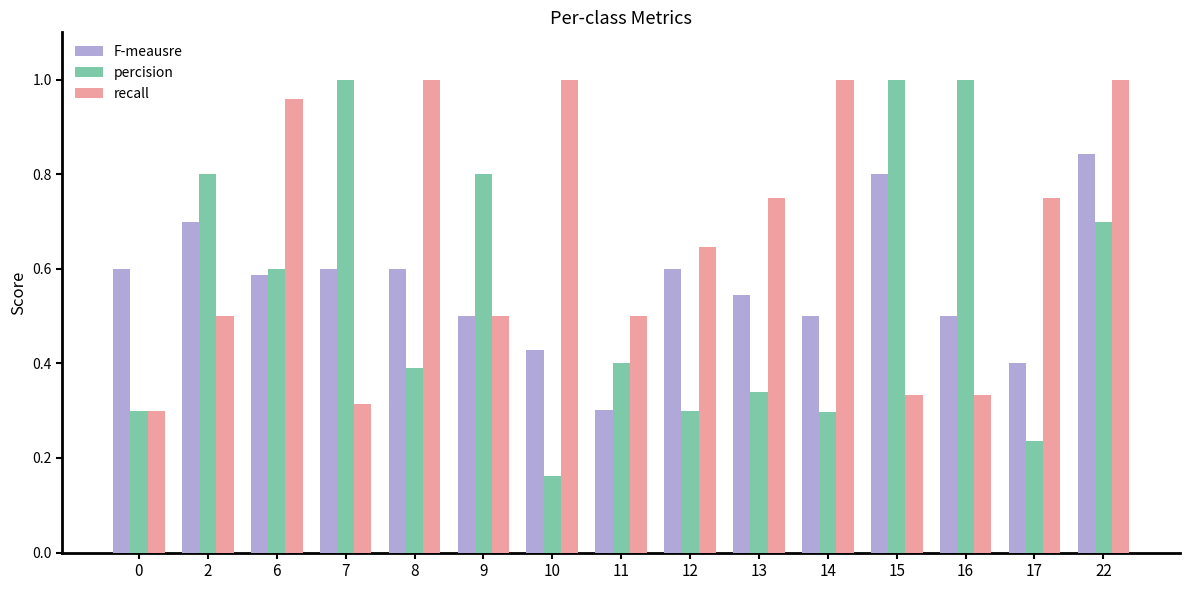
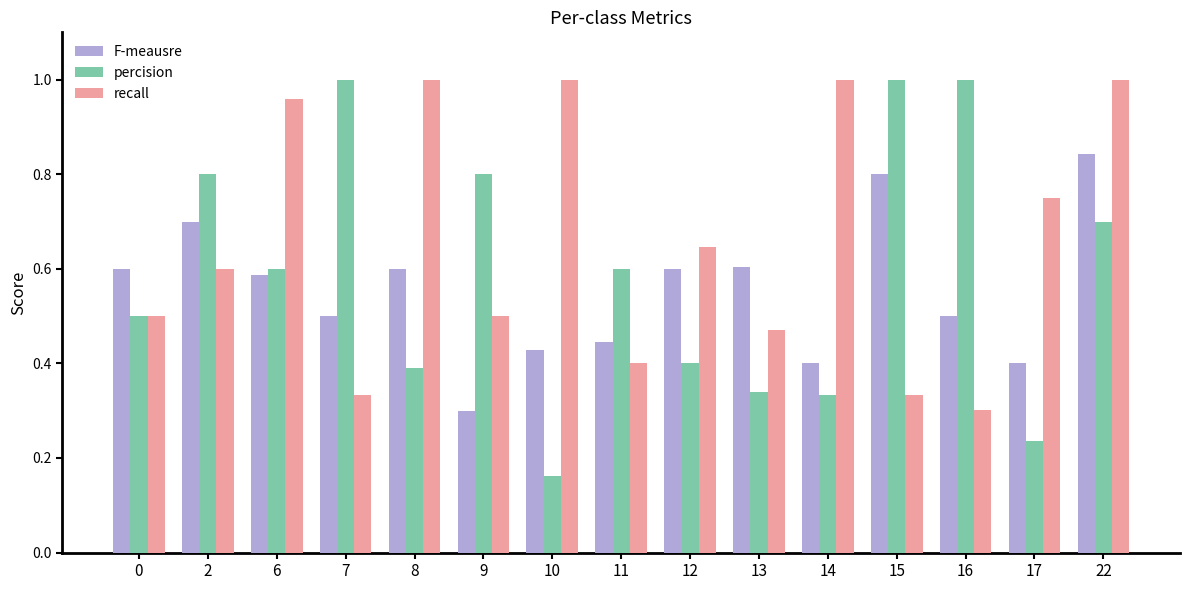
  {
    "F-meausre": {
      "0": 0.60,
      "2": 0.70,
      "6": 0.59,
-     "7": 0.6,
+     "7": 0.5,
      "8": 0.60,
-     "9": 0.5,
+     "9": 0.3,
      "10": 0.43,
-     "11": 0.30,
+     "11": 0.44,
      "12": 0.60,
-     "13": 0.55,
-     "14": 0.5,
+     "13": 0.60,
+     "14": 0.4,
      "15": 0.80,
      "16": 0.50,
      "17": 0.40,
      "22": 0.84
    },
    "percision": {
-     "0": 0.3,
+     "0": 0.5,
      "2": 0.80,
      "6": 0.60,
      "7": 1.00,
      "8": 0.39,
      "9": 0.80,
      "10": 0.16,
-     "11": 0.4,
-     "12": 0.3,
+     "11": 0.6,
+     "12": 0.4,
      "13": 0.34,
-     "14": 0.30,
+     "14": 0.33,
      "15": 1.00,
      "16": 1.00,
      "17": 0.24,
      "22": 0.70
    },
    "recall": {
-     "0": 0.3,
-     "2": 0.5,
+     "0": 0.5,
+     "2": 0.6,
      "6": 0.96,
-     "7": 0.31,
+     "7": 0.33,
      "8": 1.00,
      "9": 0.50,
      "10": 1.00,
-     "11": 0.5,
+     "11": 0.4,
      "12": 0.65,
-     "13": 0.75,
+     "13": 0.47,
      "14": 1.00,
      "15": 0.33,
-     "16": 0.33,
+     "16": 0.30,
      "17": 0.75,
      "22": 1.00
    }
  }
